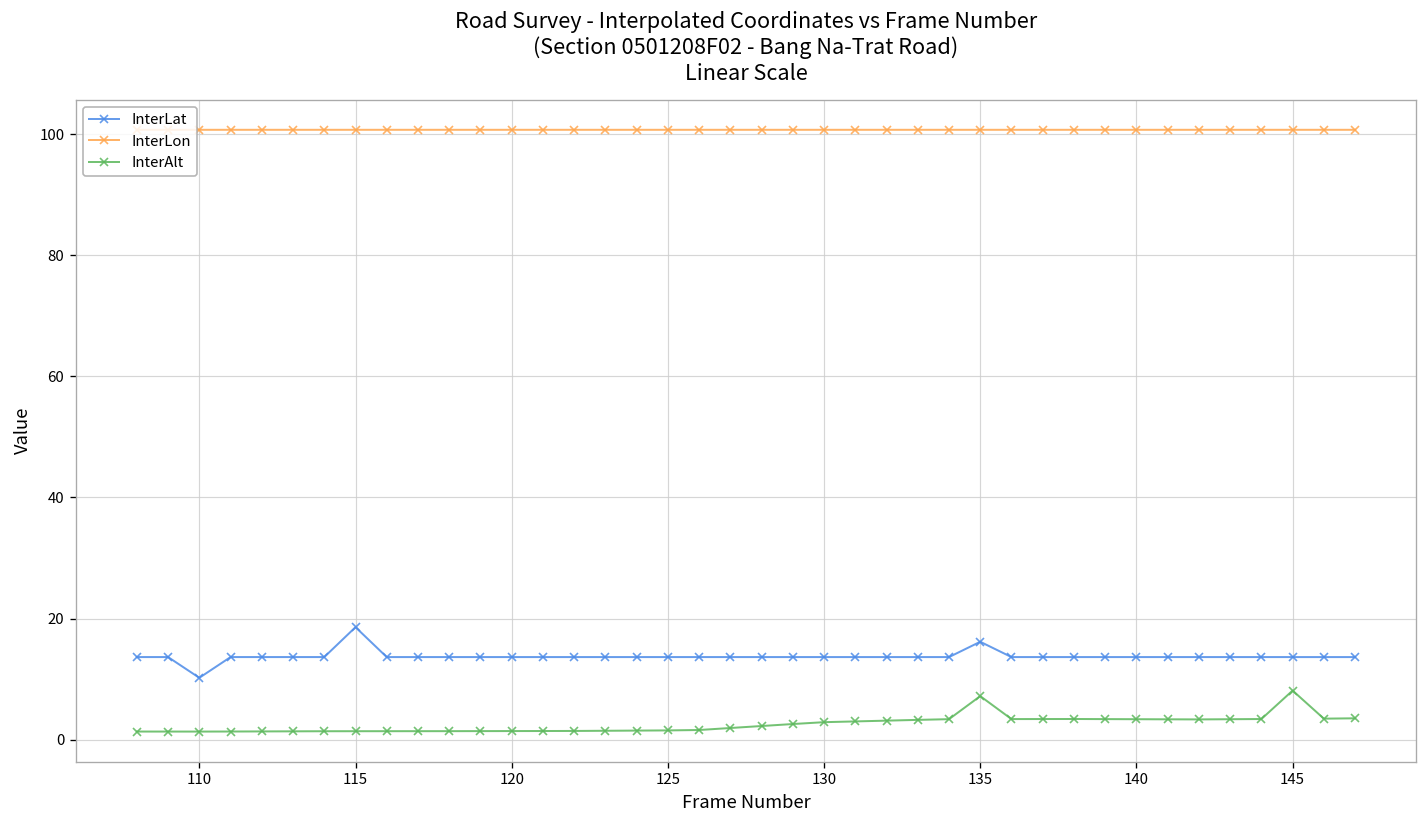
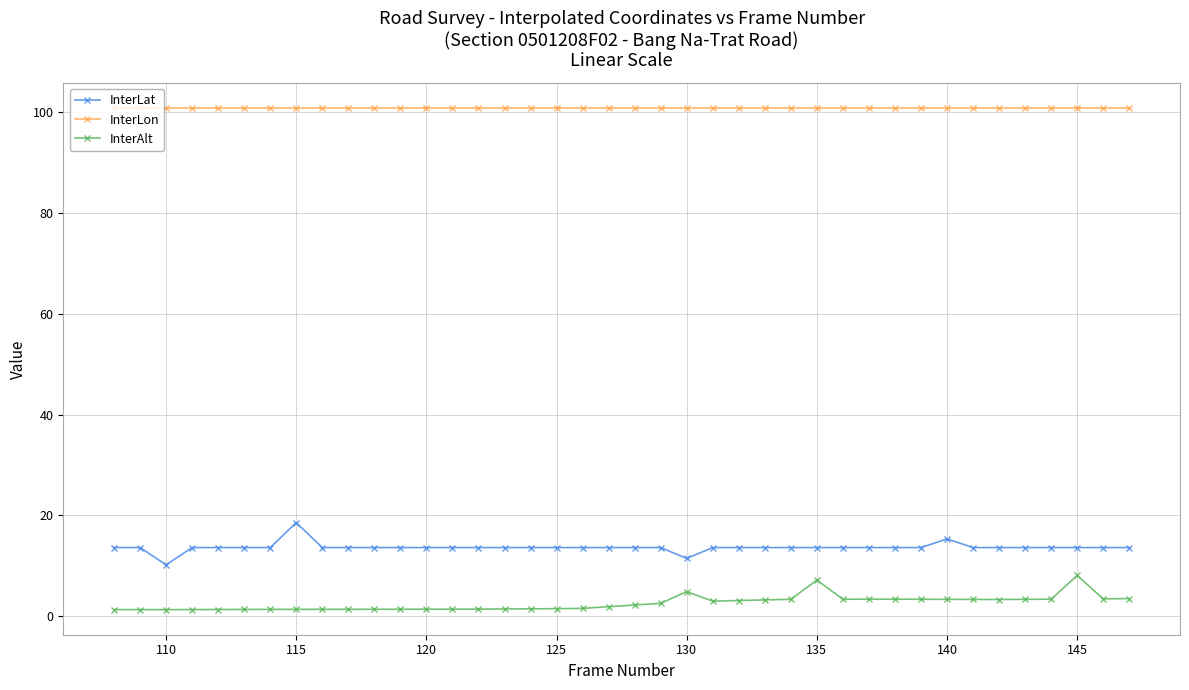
  {
    "InterLat": {
      "110": 10,
      "115": 19,
      "120": 14,
      "125": 14,
-     "130": 14,
-     "135": 16,
-     "140": 14,
+     "130": 11,
+     "135": 14,
+     "140": 15,
      "145": 14
    },
    "InterLon": {
      "110": 101,
      "115": 101,
      "120": 101,
      "125": 101,
      "130": 101,
      "135": 101,
      "140": 101,
      "145": 101
    },
    "InterAlt": {
      "110": 1,
      "115": 1,
      "120": 1,
      "125": 2,
-     "130": 3,
+     "130": 5,
      "135": 7,
      "140": 3,
      "145": 8
    }
  }
